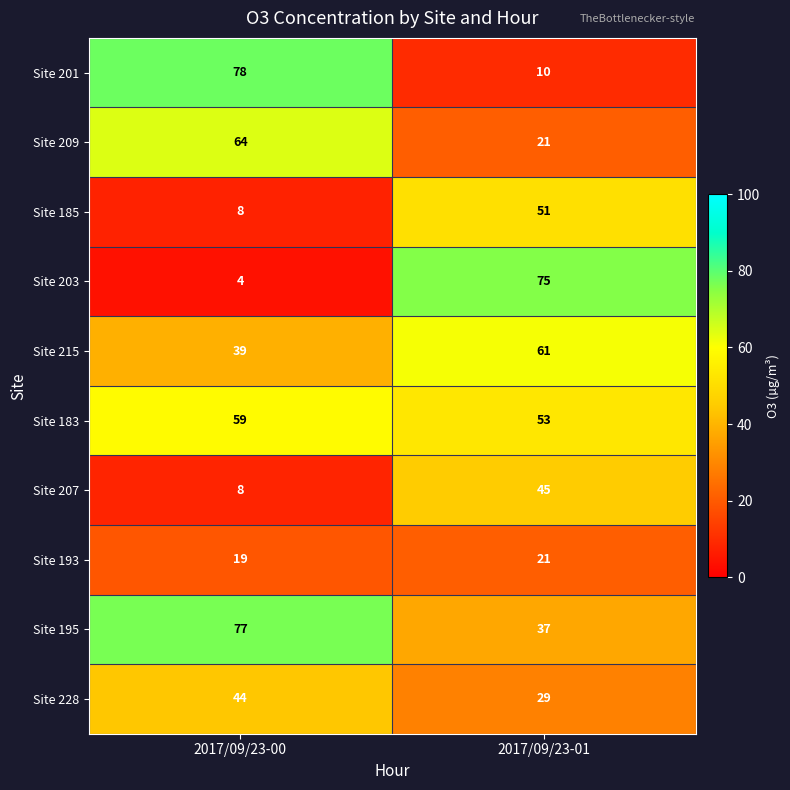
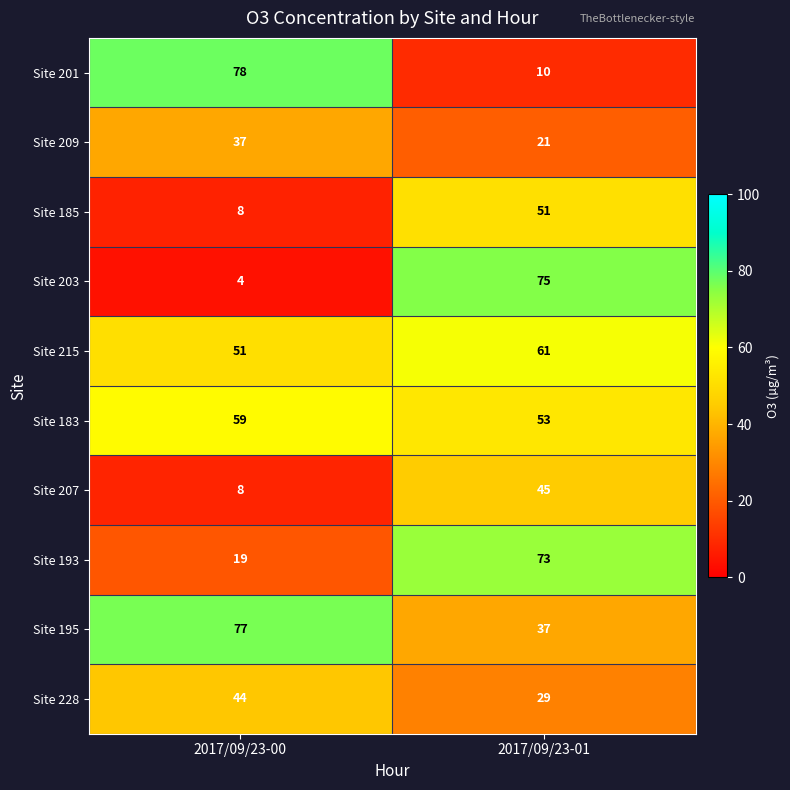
  {
    "Site 201": {
      "2017/09/23-00": 78,
      "2017/09/23-01": 10
    },
    "Site 209": {
-     "2017/09/23-00": 64,
+     "2017/09/23-00": 37,
      "2017/09/23-01": 21
    },
    "Site 185": {
      "2017/09/23-00": 8,
      "2017/09/23-01": 51
    },
    "Site 203": {
      "2017/09/23-00": 4,
      "2017/09/23-01": 75
    },
    "Site 215": {
-     "2017/09/23-00": 39,
+     "2017/09/23-00": 51,
      "2017/09/23-01": 61
    },
    "Site 183": {
      "2017/09/23-00": 59,
      "2017/09/23-01": 53
    },
    "Site 207": {
      "2017/09/23-00": 8,
      "2017/09/23-01": 45
    },
    "Site 193": {
      "2017/09/23-00": 19,
-     "2017/09/23-01": 21
+     "2017/09/23-01": 73
    },
    "Site 195": {
      "2017/09/23-00": 77,
      "2017/09/23-01": 37
    },
    "Site 228": {
      "2017/09/23-00": 44,
      "2017/09/23-01": 29
    }
  }
